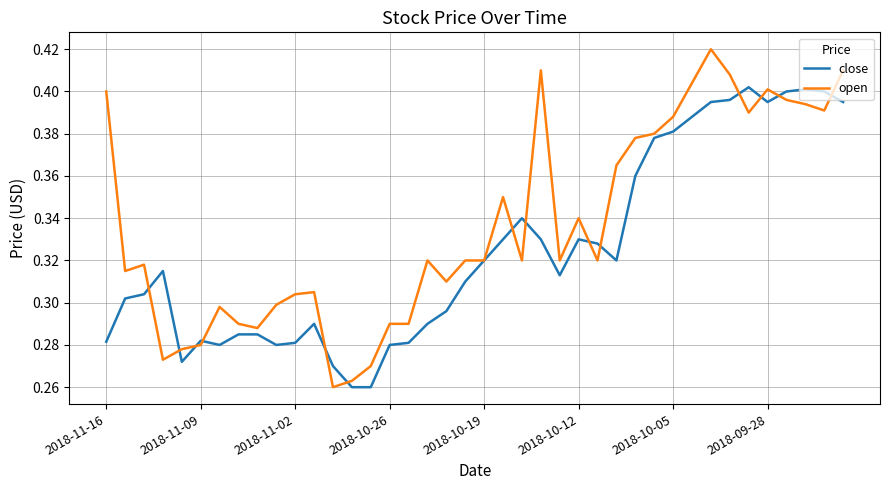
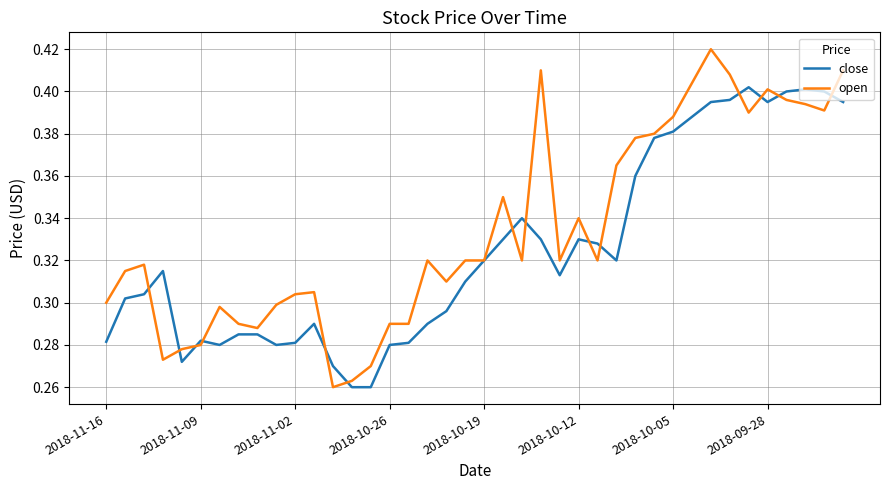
  {
    "close": {
      "2018-11-16": 0.282,
      "2018-11-09": 0.282,
      "2018-11-02": 0.281,
      "2018-10-26": 0.280,
      "2018-10-12": 0.330,
      "2018-10-05": 0.381,
      "2018-09-28": 0.395
    },
    "open": {
-     "2018-11-16": 0.4,
+     "2018-11-16": 0.3,
      "2018-11-09": 0.280,
      "2018-11-02": 0.304,
      "2018-10-26": 0.290,
      "2018-10-12": 0.340,
      "2018-10-05": 0.388,
      "2018-09-28": 0.4
    }
  }
